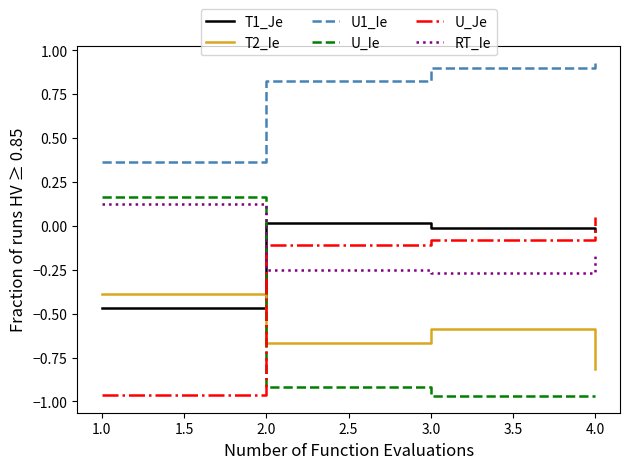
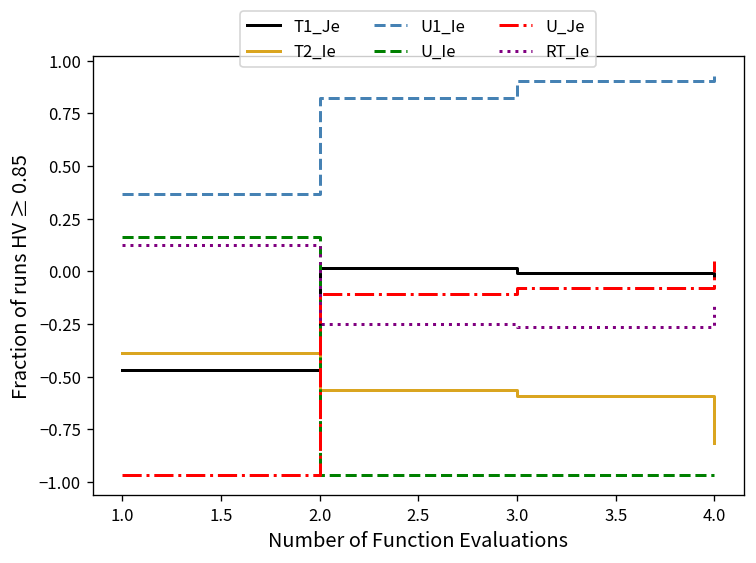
  {
    "T1_Je": {
      "1.0": -0.47,
      "2.0": 0.02,
      "3.0": -0.01,
      "4.0": -0.03
    },
    "T2_Ie": {
      "1.0": -0.39,
-     "2.0": -0.67,
+     "2.0": -0.57,
      "3.0": -0.59,
      "4.0": -0.82
    },
    "U1_Ie": {
      "1.0": 0.37,
      "2.0": 0.82,
      "3.0": 0.90,
      "4.0": 0.93
    },
    "U_Ie": {
      "1.0": 0.16,
-     "2.0": -0.92,
+     "2.0": -0.97,
      "3.0": -0.97,
      "4.0": -0.97
    },
    "U_Je": {
      "1.0": -0.97,
      "2.0": -0.11,
      "3.0": -0.08,
      "4.0": 0.05
    },
    "RT_Ie": {
      "1.0": 0.12,
      "2.0": -0.25,
      "3.0": -0.27,
      "4.0": -0.16
    }
  }
